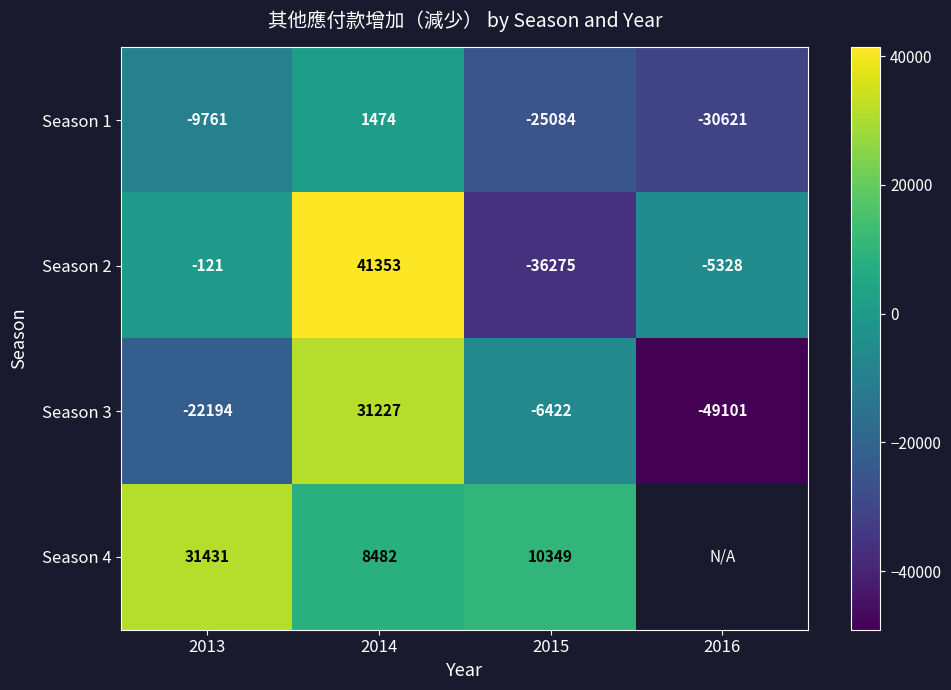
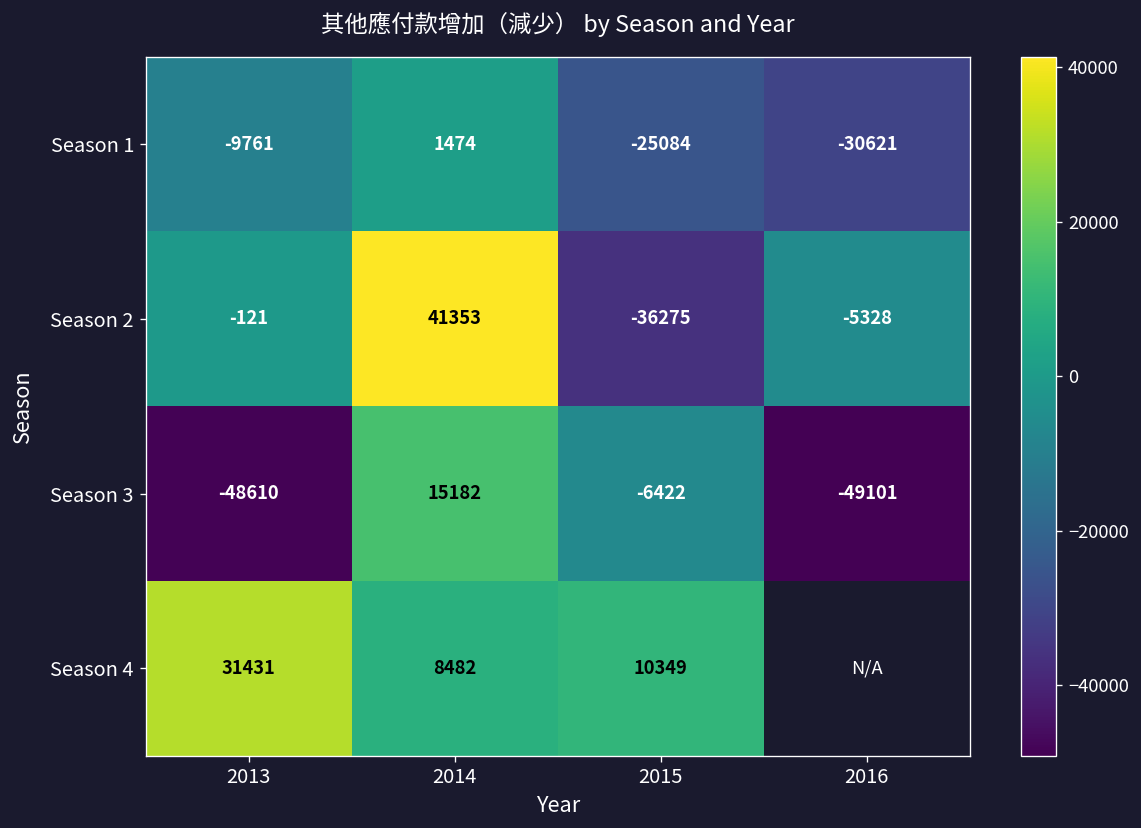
  {
    "Season 1": {
      "2013": -9761,
      "2014": 1474,
      "2015": -25084,
      "2016": -30621
    },
    "Season 2": {
      "2013": -121,
      "2014": 41353,
      "2015": -36275,
      "2016": -5328
    },
    "Season 3": {
-     "2013": -22194,
-     "2014": 31227,
+     "2013": -48610,
+     "2014": 15182,
      "2015": -6422,
      "2016": -49101
    },
    "Season 4": {
      "2013": 31431,
      "2014": 8482,
      "2015": 10349
    }
  }
